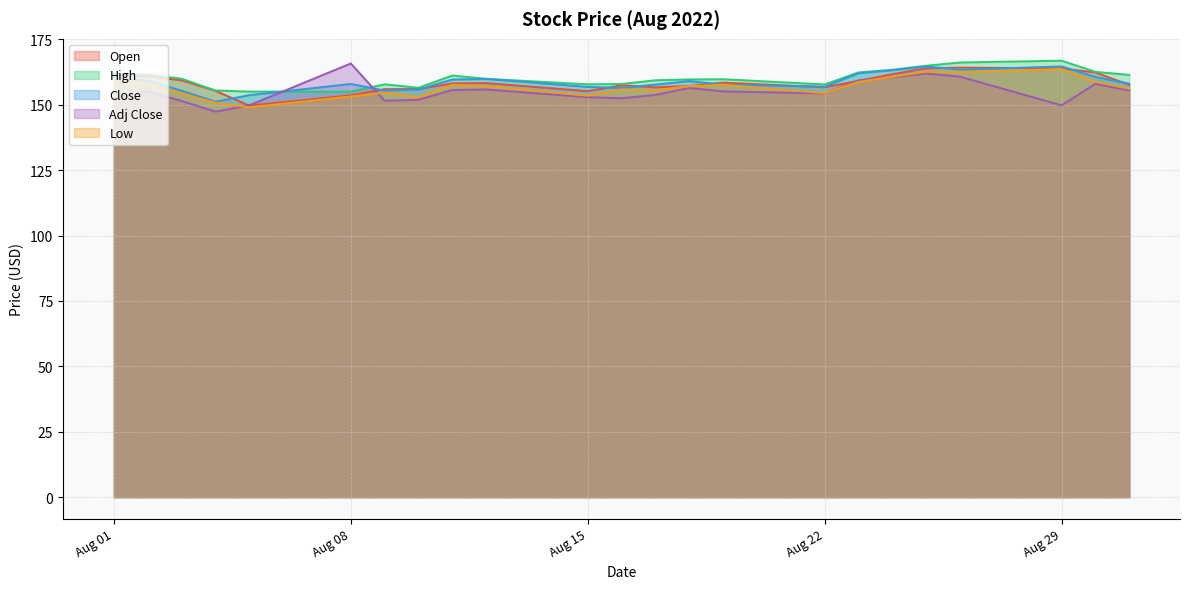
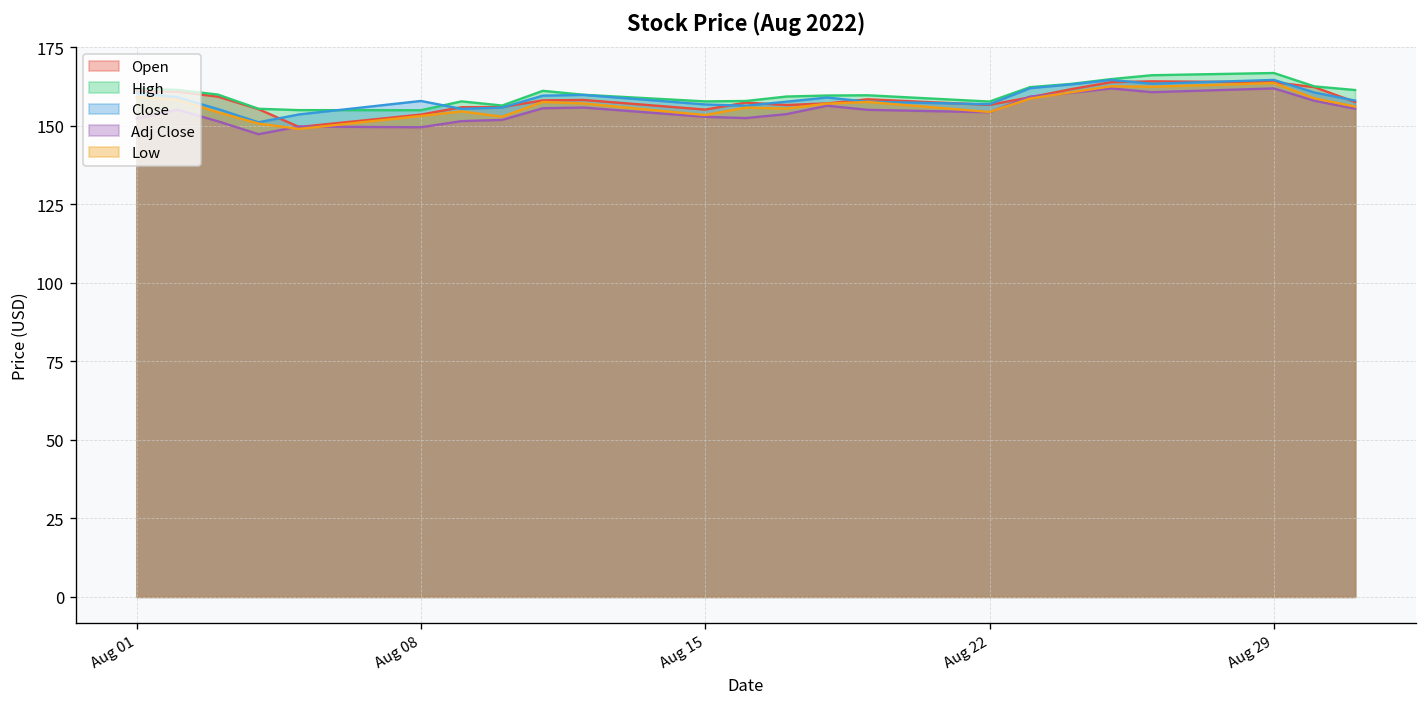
  {
    "High": {
      "Aug 08": 155,
      "Aug 15": 158,
      "Aug 29": 167
    },
    "Close": {
      "Aug 08": 158,
      "Aug 15": 157
    },
    "Adj Close": {
-     "Aug 08": 166,
-     "Aug 29": 150
+     "Aug 08": 150,
+     "Aug 29": 162
    }
  }
